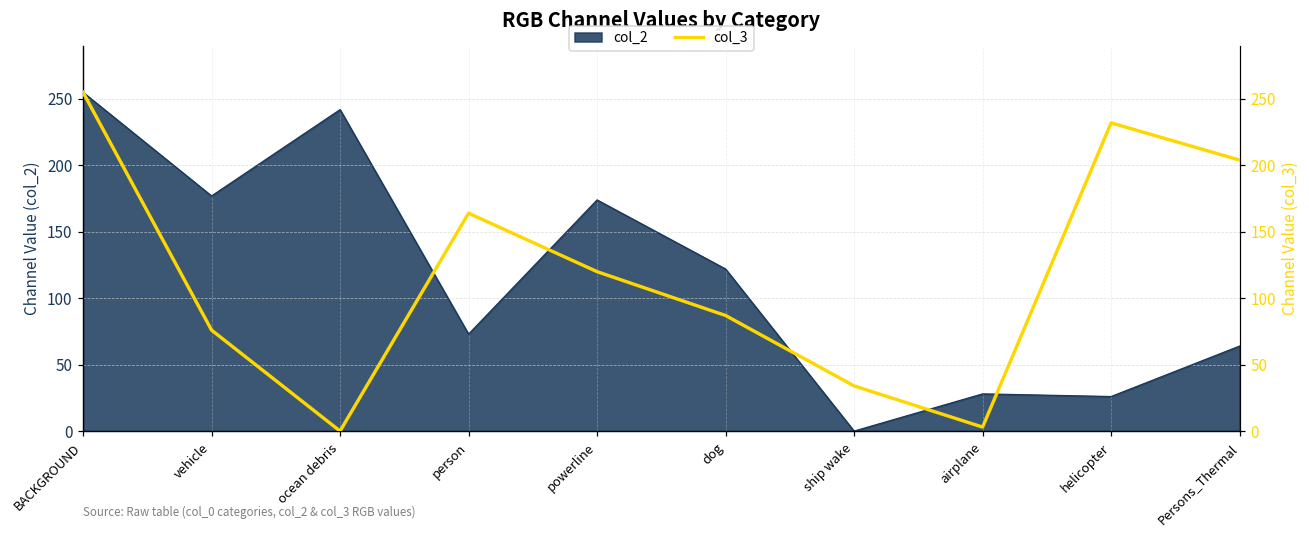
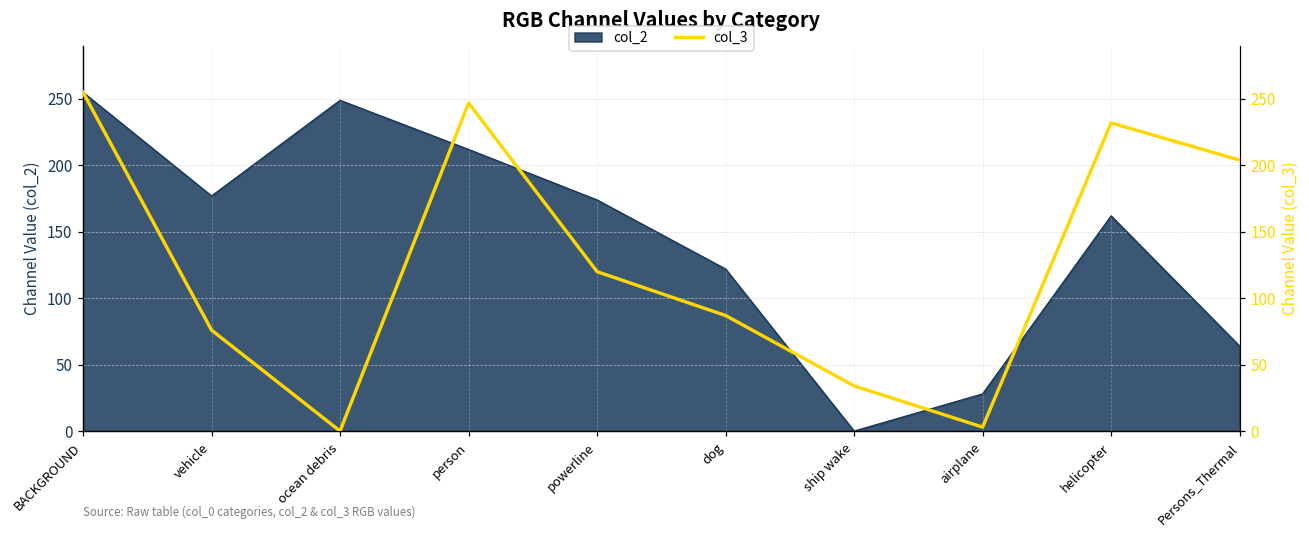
  {
    "col_2": {
      "BACKGROUND": 255,
      "vehicle": 177,
-     "ocean debris": 242,
-     "person": 73,
+     "ocean debris": 249,
+     "person": 212,
      "powerline": 174,
      "dog": 122,
      "ship wake": 0,
      "airplane": 28,
-     "helicopter": 26,
+     "helicopter": 162,
      "Persons_Thermal": 64
    },
    "col_3": {
      "BACKGROUND": 255,
      "vehicle": 76,
      "ocean debris": 0,
-     "person": 164,
+     "person": 247,
      "powerline": 120,
      "dog": 87,
      "ship wake": 34,
      "airplane": 3,
      "helicopter": 232,
      "Persons_Thermal": 204
    }
  }
